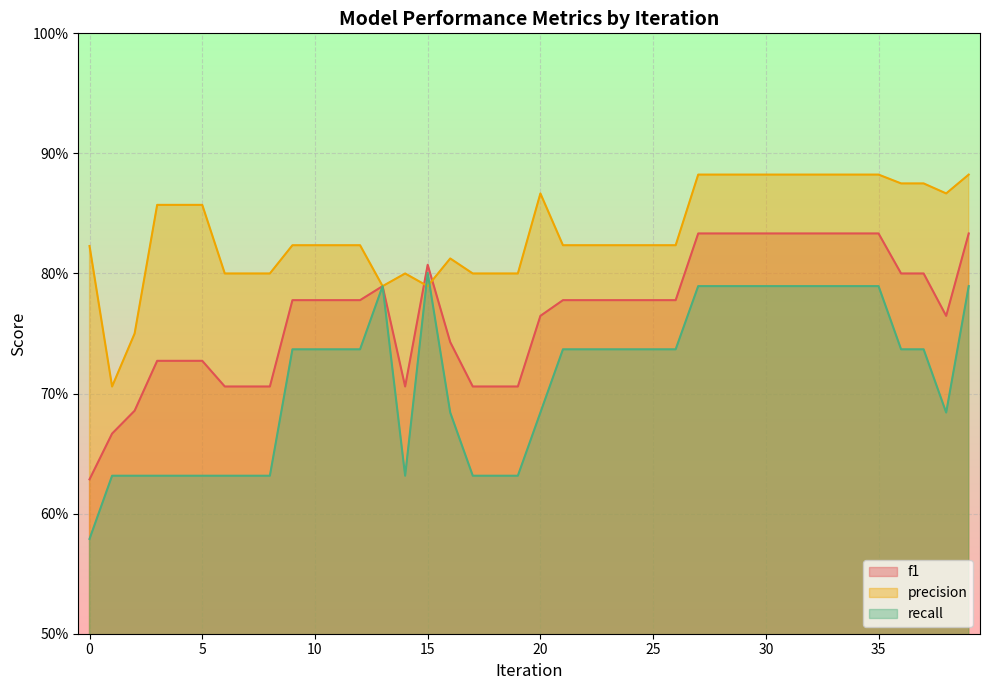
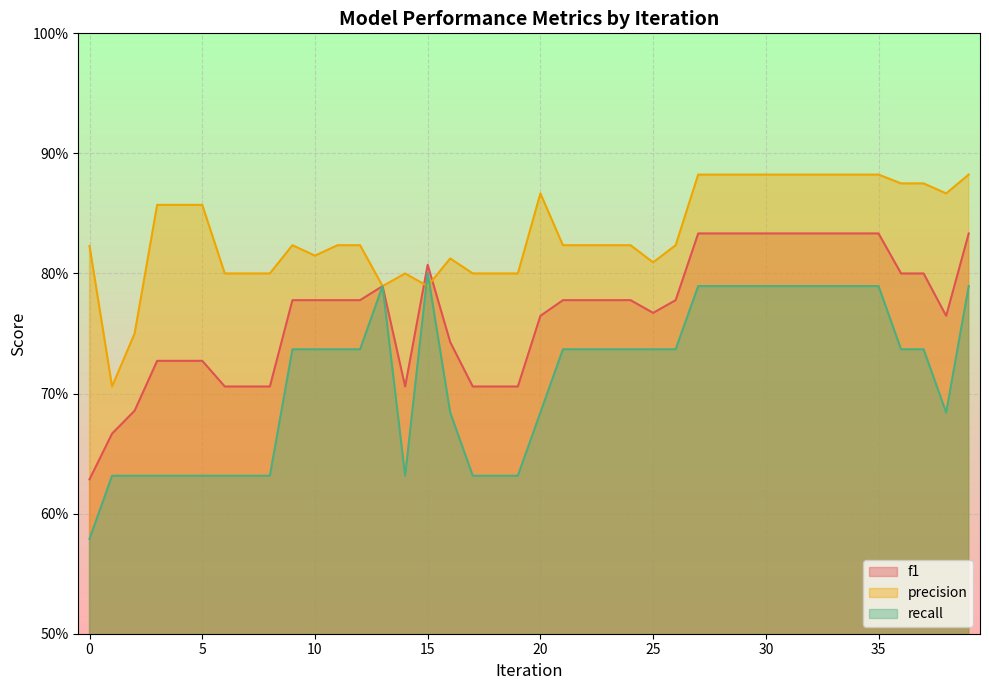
  {
    "f1": {
      "0": "62.9%",
      "5": "72.7%",
      "10": "77.8%",
      "15": "80.7%",
      "20": "76.5%",
-     "25": "77.8%",
+     "25": "76.7%",
      "30": "83.3%",
      "35": "83.3%"
    },
    "precision": {
      "0": "82.3%",
      "5": "85.7%",
-     "10": "82.4%",
+     "10": "81.5%",
      "15": "78.9%",
      "20": "86.7%",
-     "25": "82.4%",
+     "25": "80.9%",
      "30": "88.2%",
      "35": "88.2%"
    },
    "recall": {
      "0": "57.9%",
      "5": "63.2%",
      "10": "73.7%",
      "15": "80.0%",
      "20": "68.4%",
      "25": "73.7%",
      "30": "78.9%",
      "35": "78.9%"
    }
  }
